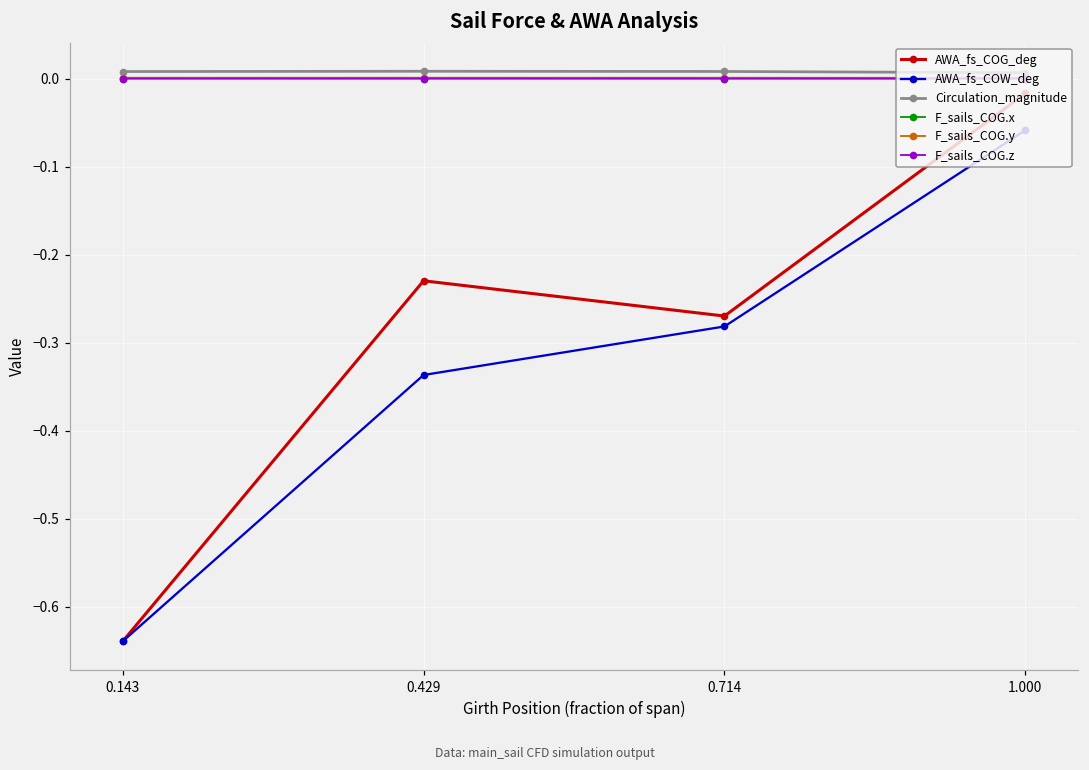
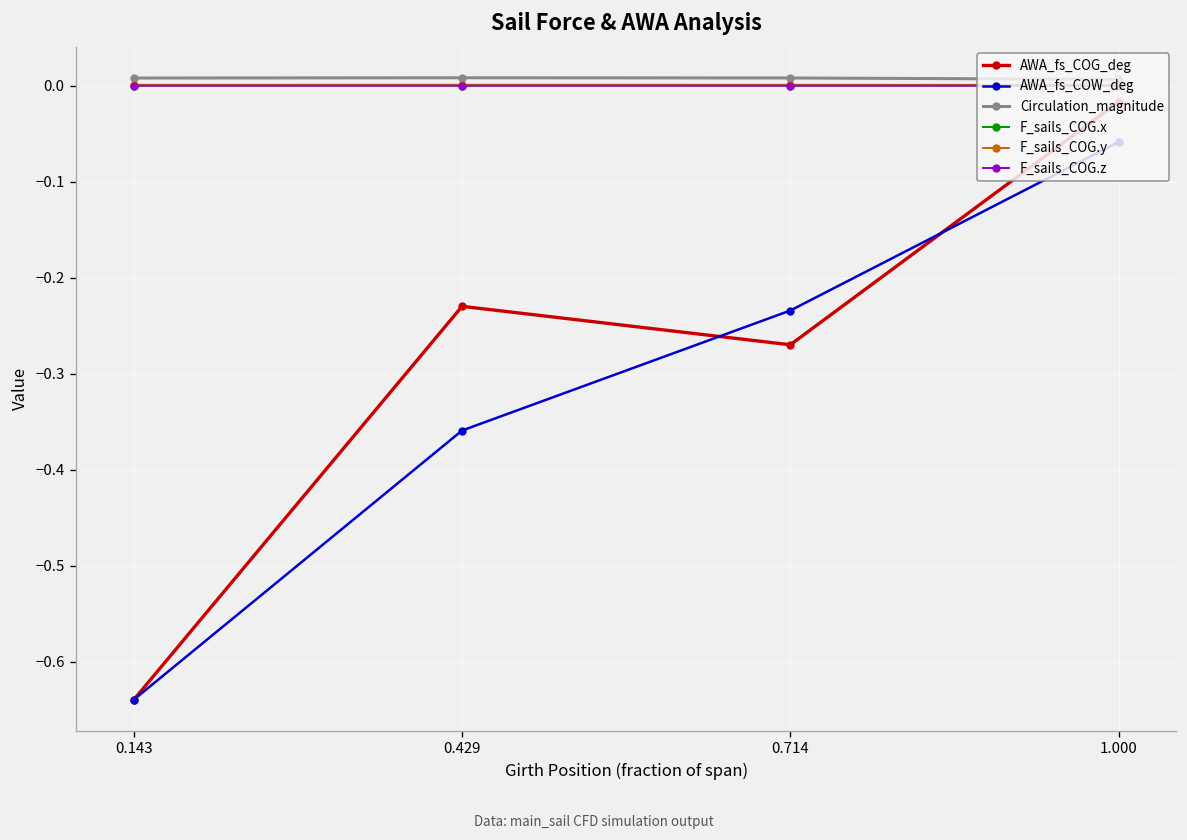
  {
    "AWA_fs_COG_deg": {
      "0.429": -0.23,
      "0.714": -0.27
    },
    "AWA_fs_COW_deg": {
-     "0.429": -0.34,
-     "0.714": -0.28
+     "0.429": -0.36,
+     "0.714": -0.23
    },
    "Circulation_magnitude": {
      "0.143": 0.01,
      "0.429": 0.01,
      "0.714": 0.01
    },
    "F_sails_COG.z": {
      "0.143": 0.00,
      "0.429": 0.00,
      "0.714": 0.00
    }
  }
